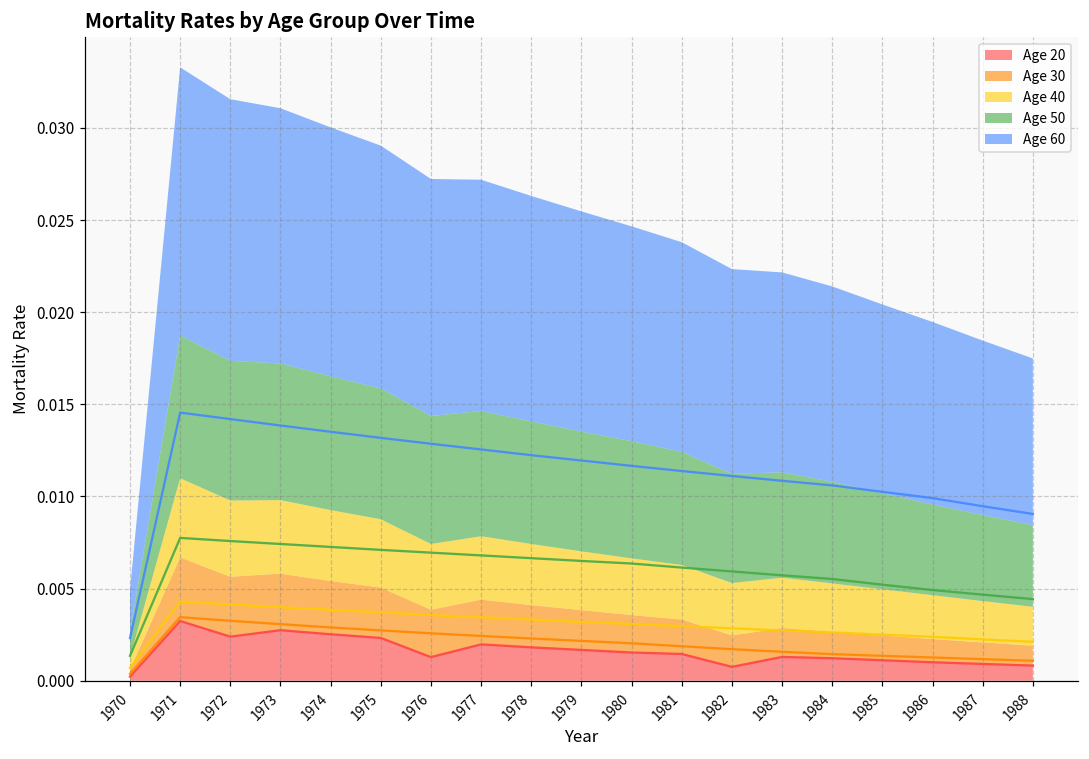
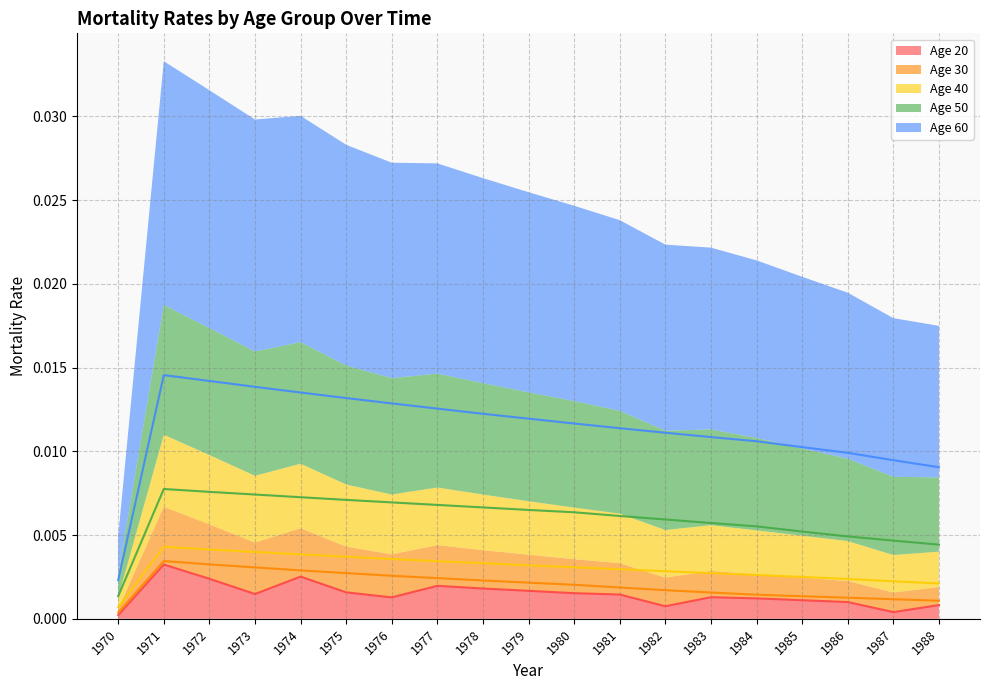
  {
    "Age 20": {
      "1971": 0.0032,
      "1972": 0.0024,
-     "1973": 0.0027,
+     "1973": 0.0015,
      "1974": 0.0025,
-     "1975": 0.0023,
+     "1975": 0.0016,
      "1976": 0.0013,
      "1977": 0.0020,
      "1978": 0.0018,
      "1979": 0.0017,
      "1980": 0.0015,
      "1981": 0.0015,
      "1982": 0.0008,
      "1983": 0.0013,
      "1984": 0.0012,
      "1985": 0.0011,
      "1986": 0.0010,
-     "1987": 0.0009,
+     "1987": 0.0004,
      "1988": 0.0008
    }
  }
